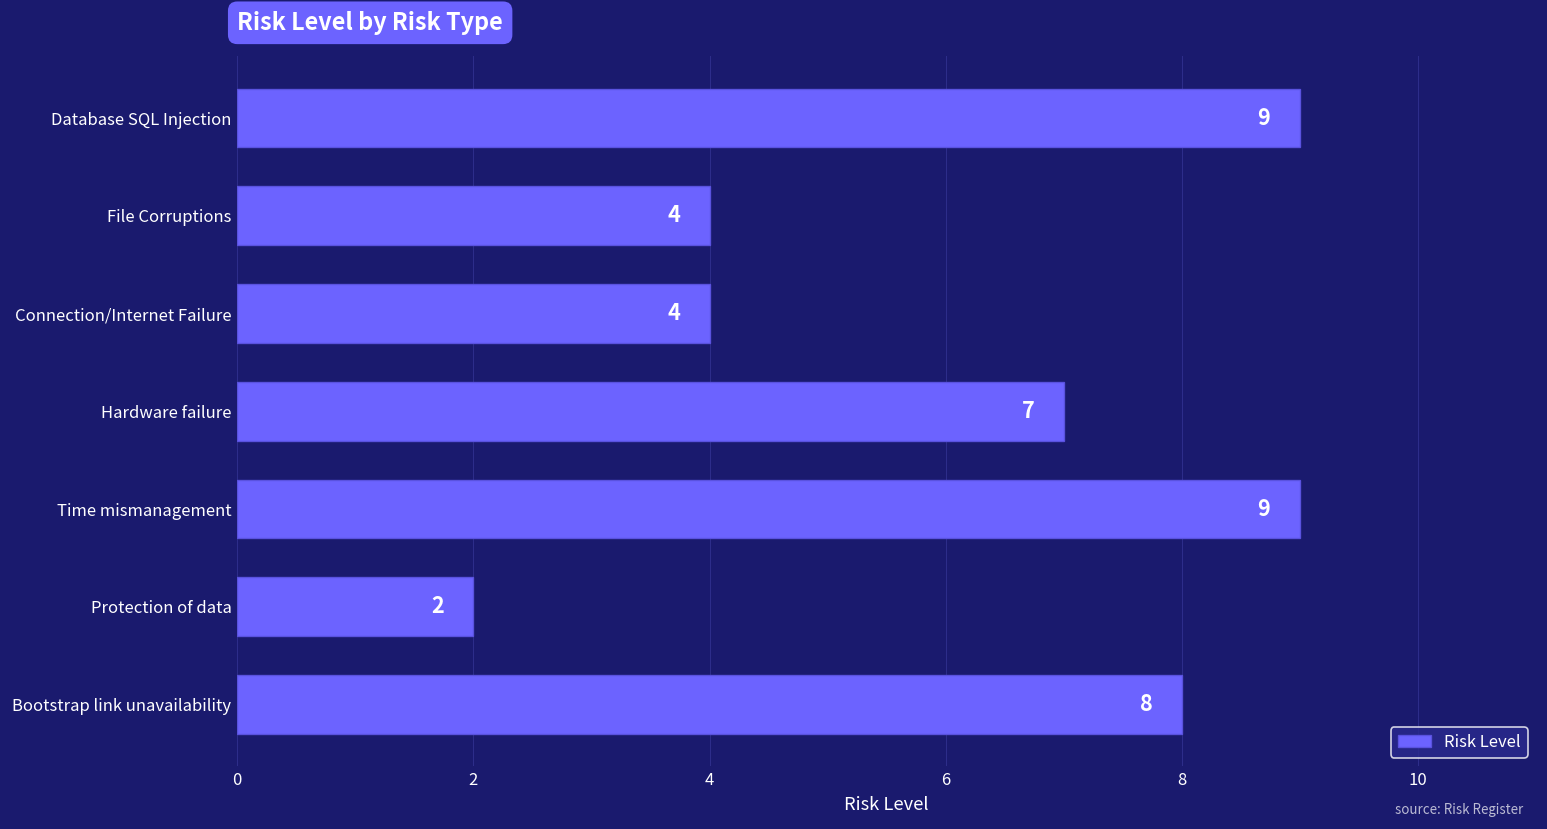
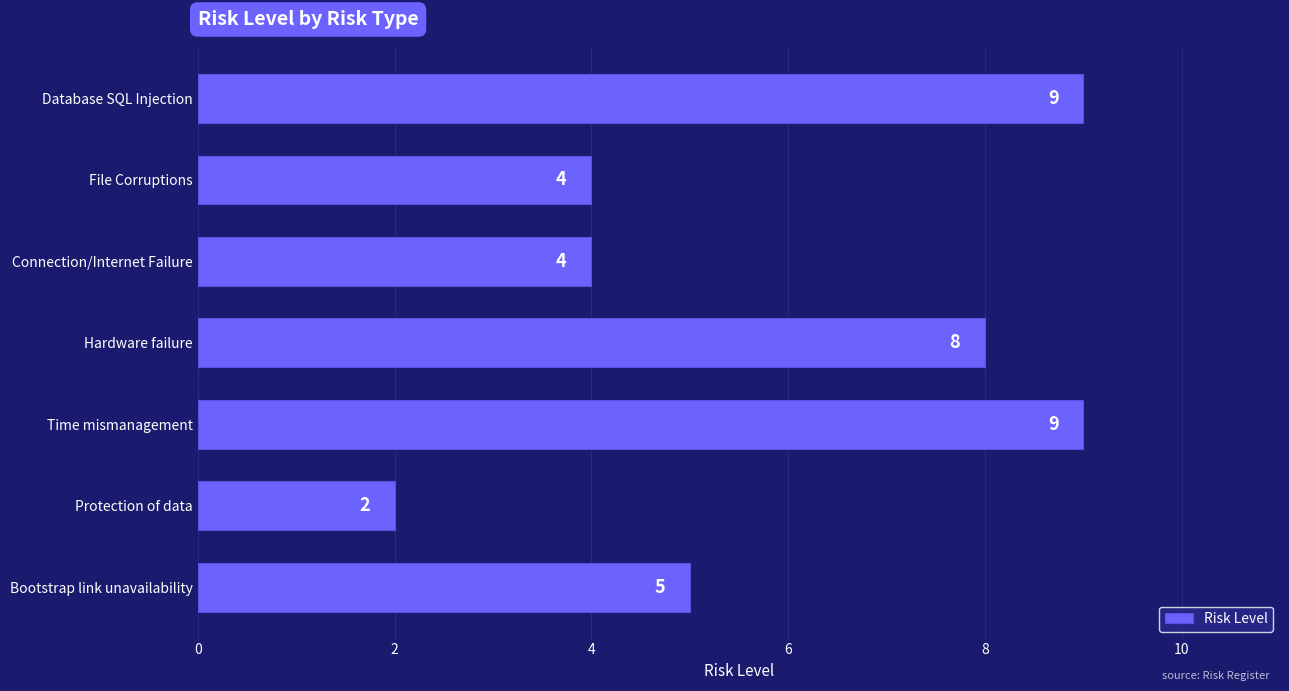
  {
    "Database SQL Injection": 9,
    "File Corruptions": 4,
    "Connection/Internet Failure": 4,
-   "Hardware failure": 7,
+   "Hardware failure": 8,
    "Time mismanagement": 9,
    "Protection of data": 2,
-   "Bootstrap link unavailability": 8
+   "Bootstrap link unavailability": 5
  }
